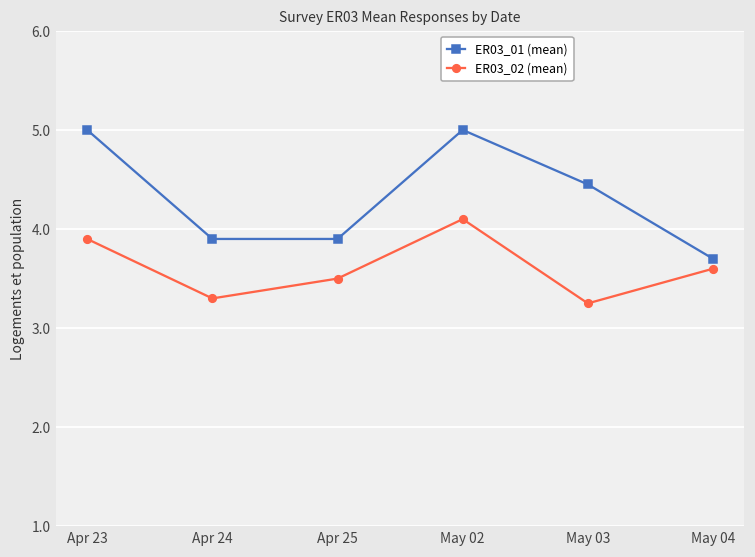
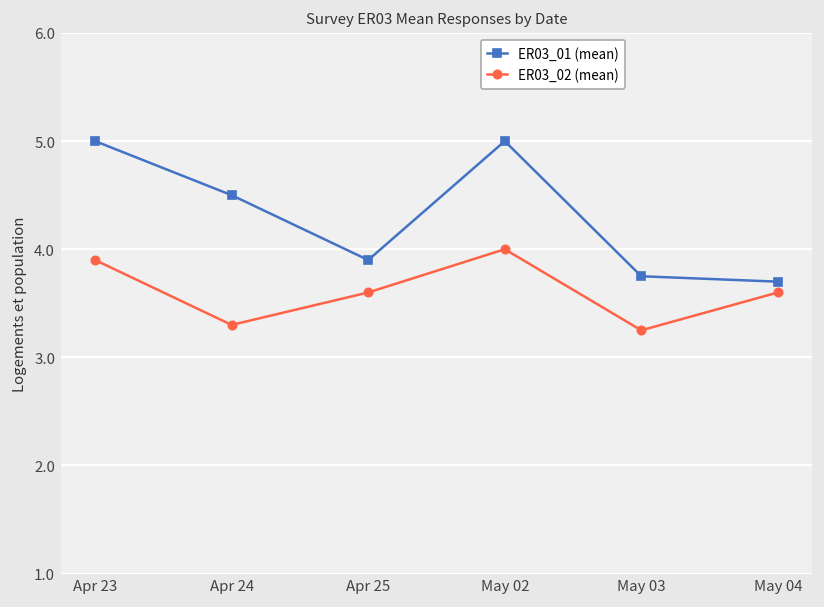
  {
    "ER03_01 (mean)": {
      "Apr 23": 5.0,
-     "Apr 24": 3.9,
+     "Apr 24": 4.5,
      "Apr 25": 3.9,
      "May 02": 5.0,
-     "May 03": 4.5,
+     "May 03": 3.8,
      "May 04": 3.7
    },
    "ER03_02 (mean)": {
      "Apr 23": 3.9,
      "Apr 24": 3.3,
-     "Apr 25": 3.5,
-     "May 02": 4.1,
+     "Apr 25": 3.6,
+     "May 02": 4.0,
      "May 03": 3.3,
      "May 04": 3.6
    }
  }
